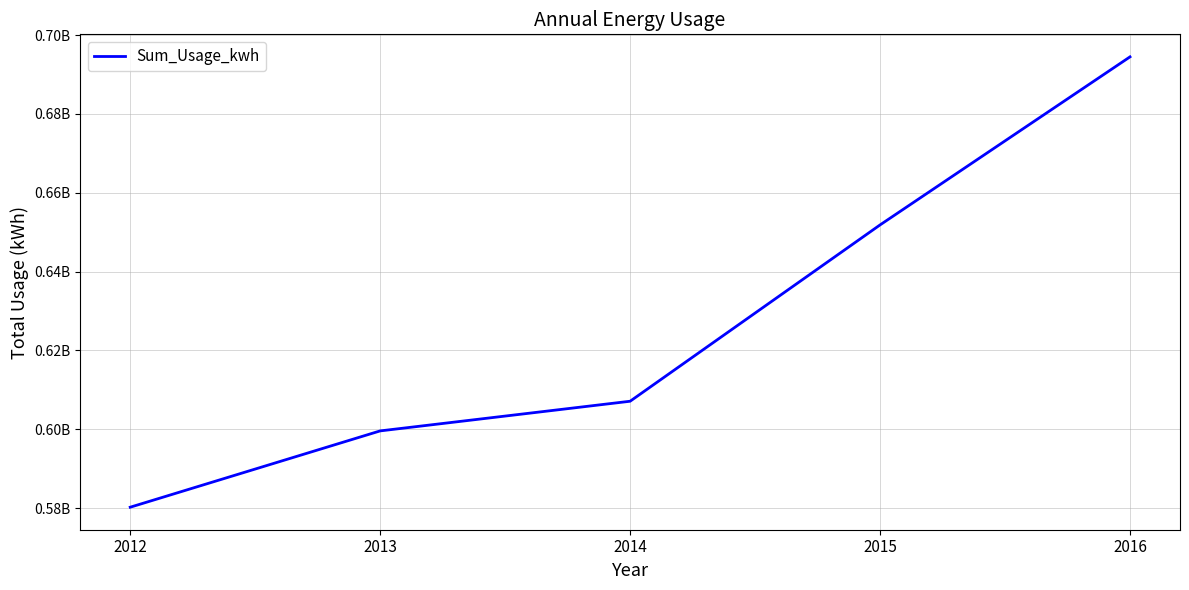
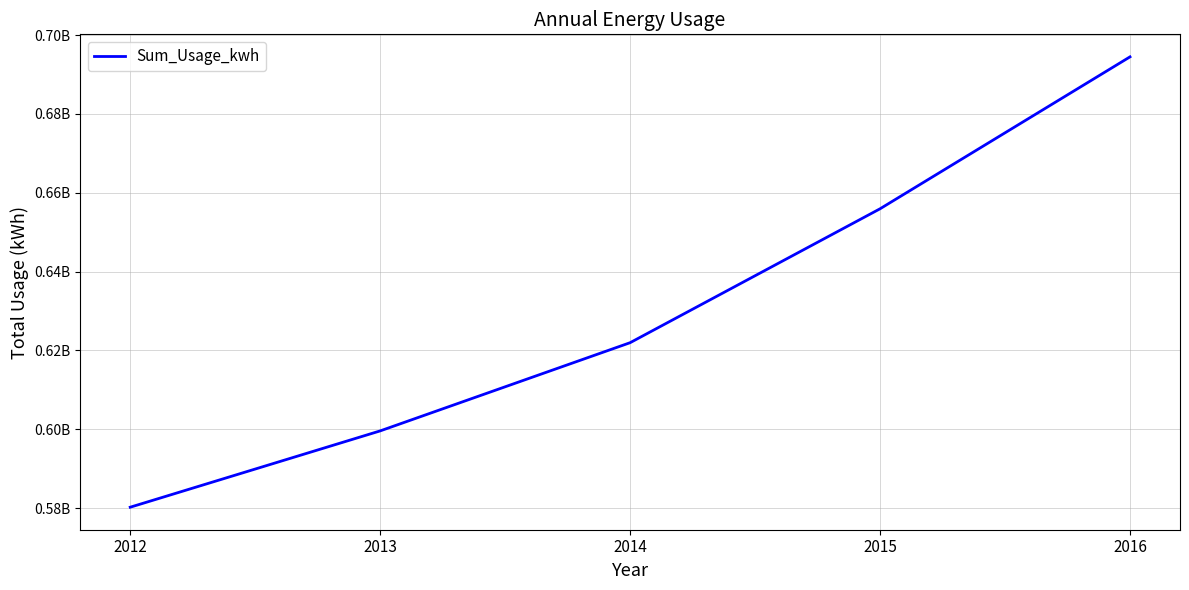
  {
    "2012": 580000000,
    "2013": 600000000,
-   "2014": 607000000,
-   "2015": 652000000,
+   "2014": 622000000,
+   "2015": 656000000,
    "2016": 694000000
  }
